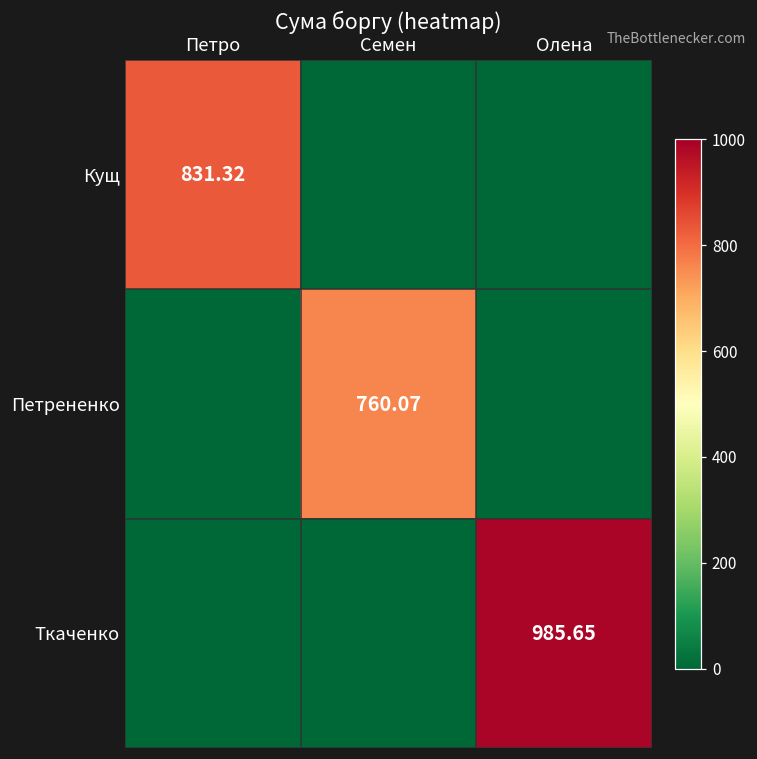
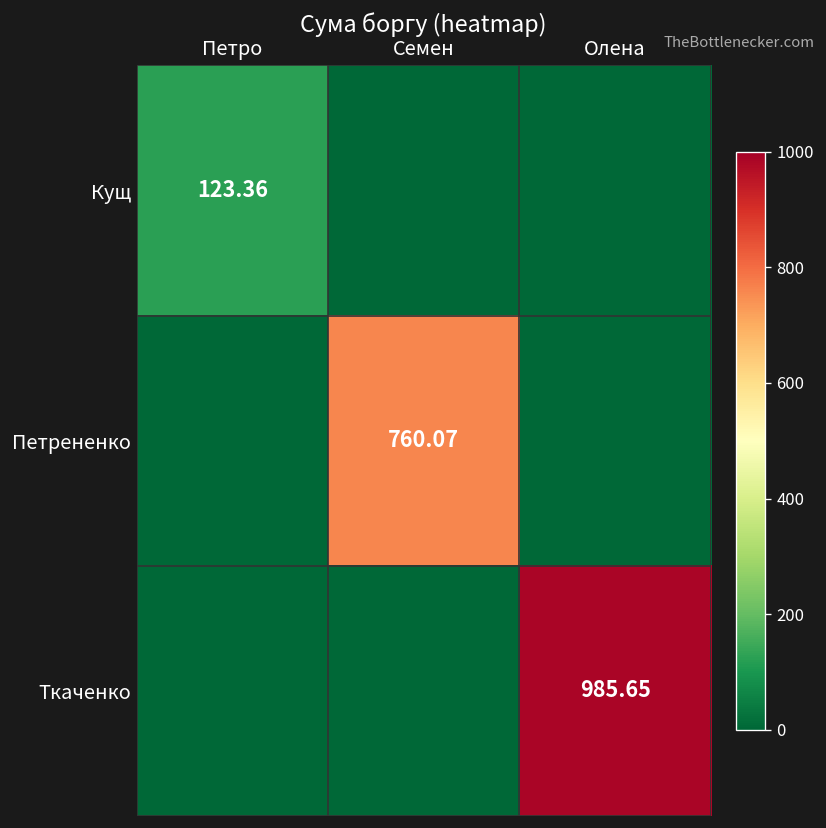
  {
    "Кущ": {
-     "Петро": 831.32
+     "Петро": 123.36
    },
    "Петрененко": {
      "Семен": 760.07
    },
    "Ткаченко": {
      "Олена": 985.65
    }
  }
